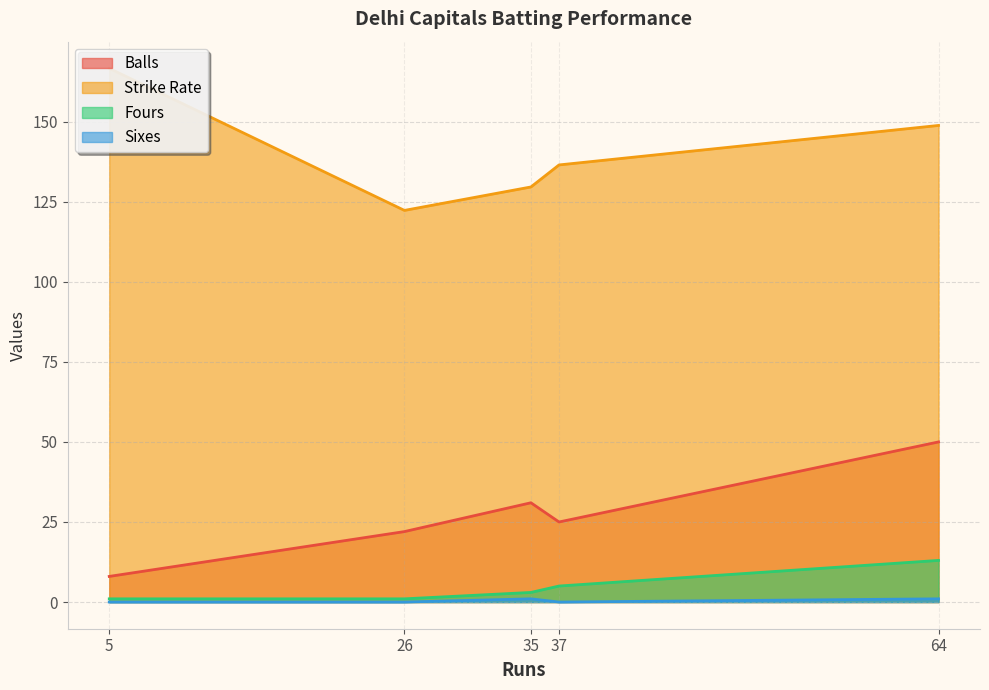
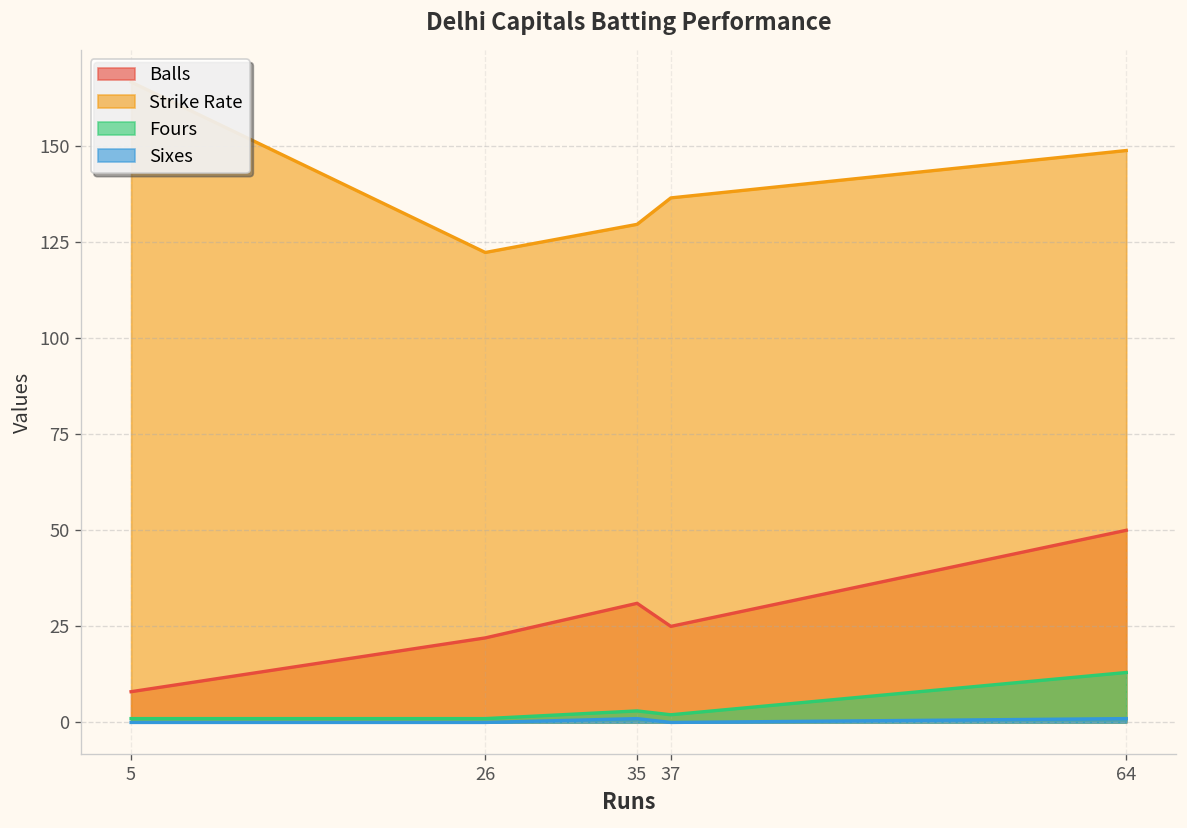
  {
    "Balls": {
      "5": 8,
      "26": 22,
      "35": 31,
      "37": 25,
      "64": 50
    },
    "Strike Rate": {
      "26": 122,
      "35": 130,
      "37": 137,
      "64": 149
    },
    "Fours": {
      "5": 1,
      "26": 1,
      "35": 3,
-     "37": 5,
+     "37": 2,
      "64": 13
    },
    "Sixes": {
      "5": 0,
      "26": 0,
      "35": 1,
      "37": 0,
      "64": 1
    }
  }
